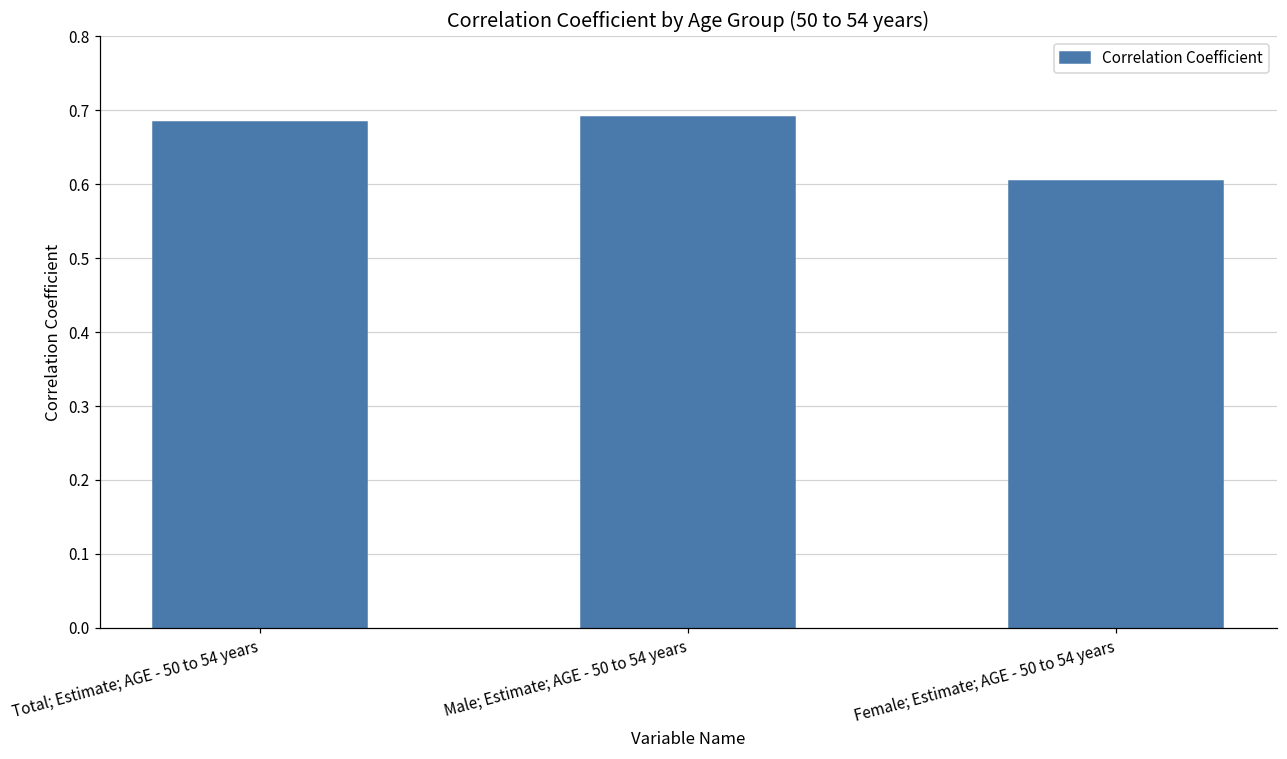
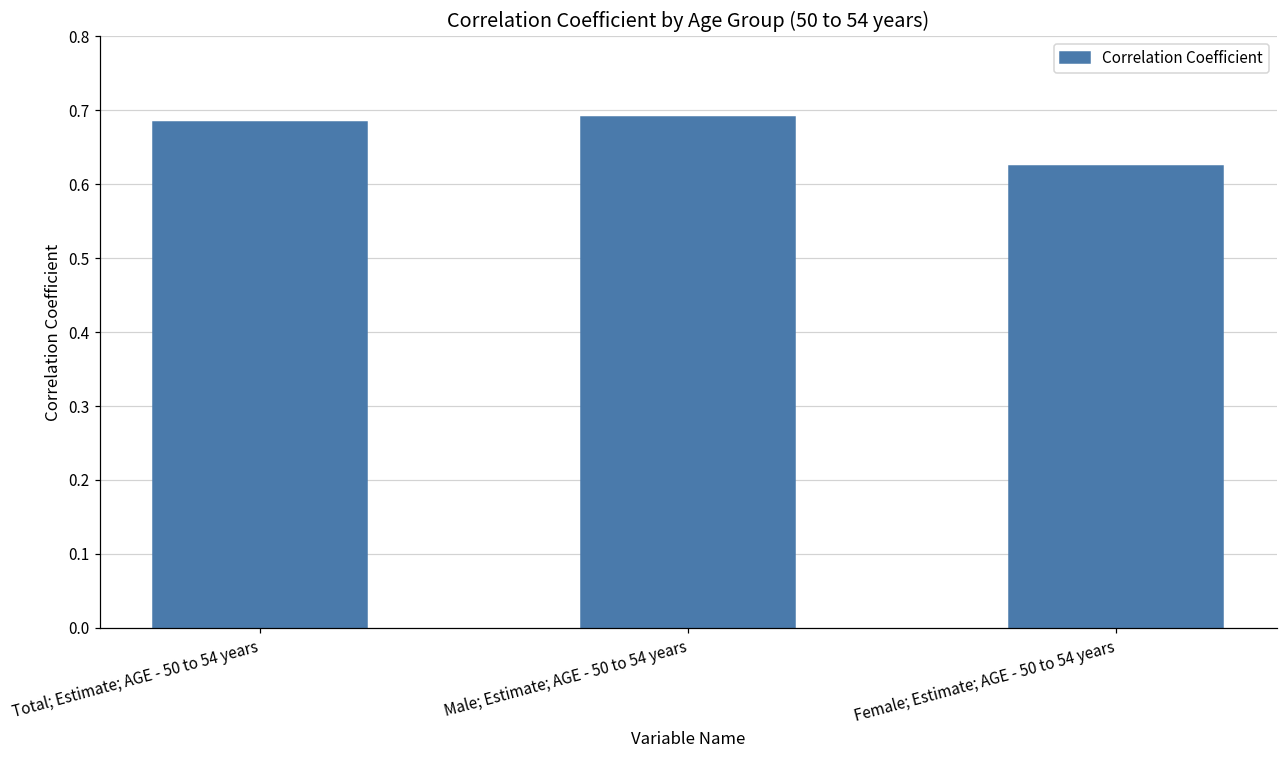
  {
    "Total; Estimate; AGE - 50 to 54 years": 0.68,
    "Male; Estimate; AGE - 50 to 54 years": 0.69,
-   "Female; Estimate; AGE - 50 to 54 years": 0.60
+   "Female; Estimate; AGE - 50 to 54 years": 0.62
  }
